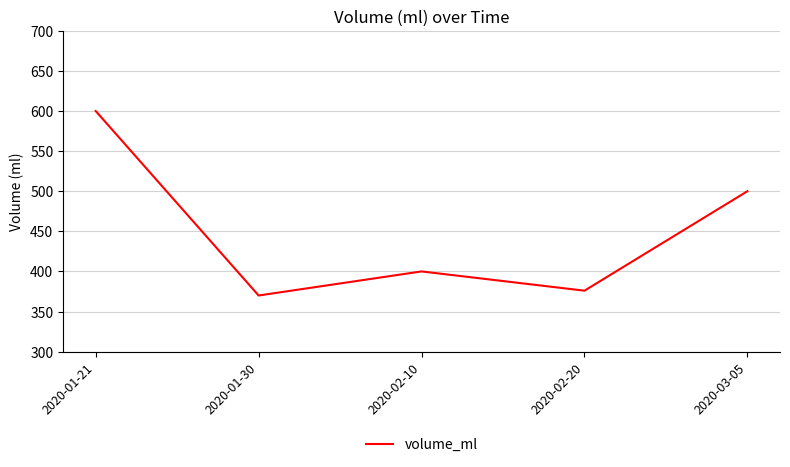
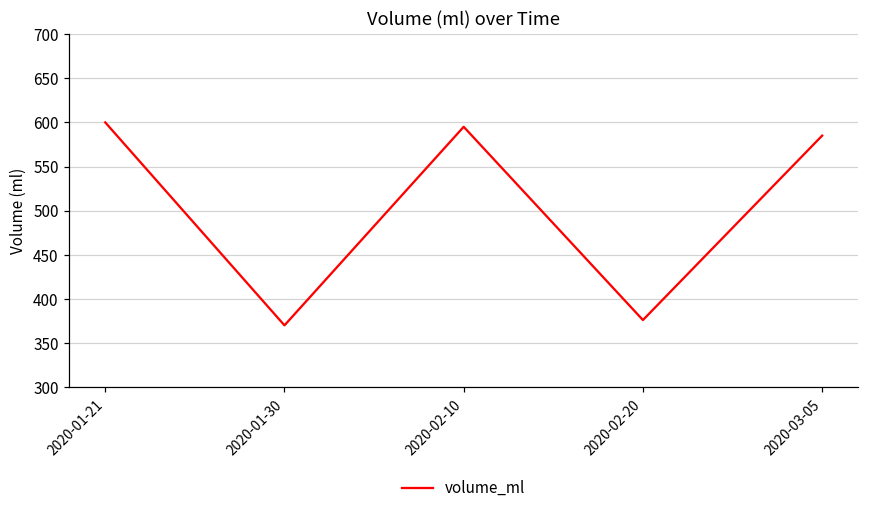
  {
    "2020-01-21": 600,
    "2020-01-30": 370,
-   "2020-02-10": 400,
+   "2020-02-10": 600,
    "2020-02-20": 380,
-   "2020-03-05": 500
+   "2020-03-05": 590
  }
